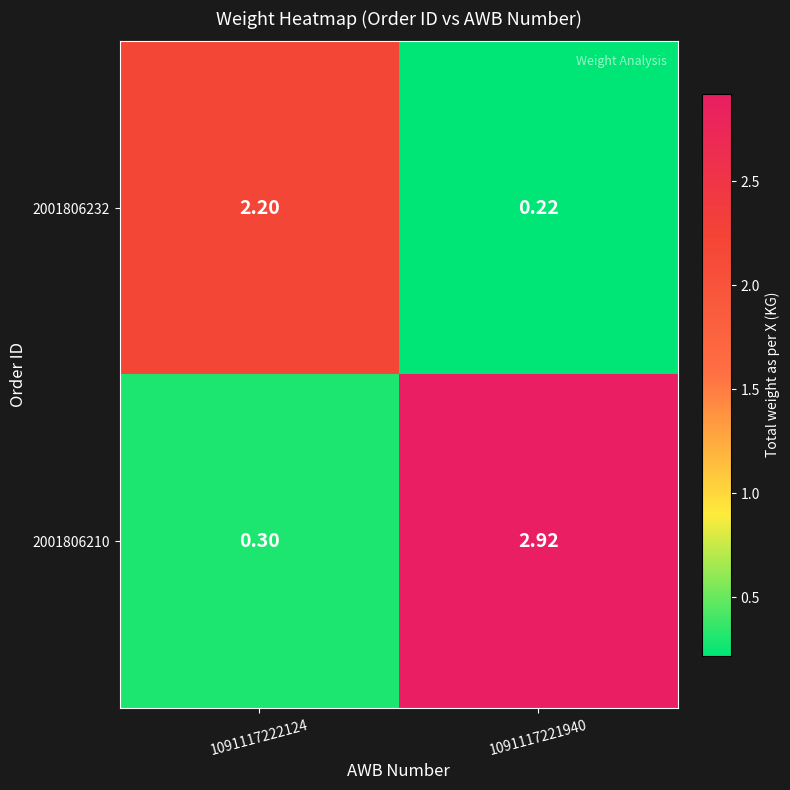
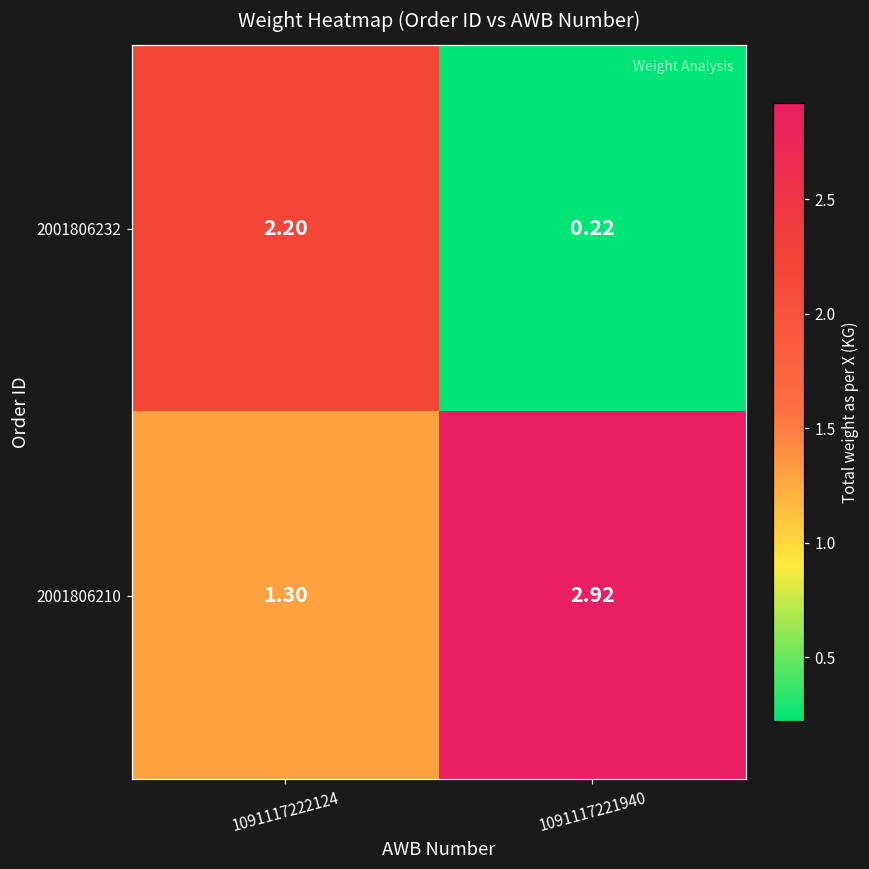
  {
    "2001806232": {
      "1091117222124": 2.20
    },
    "2001806210": {
-     "1091117222124": 0.30,
+     "1091117222124": 1.30,
      "1091117221940": 2.92
    }
  }
